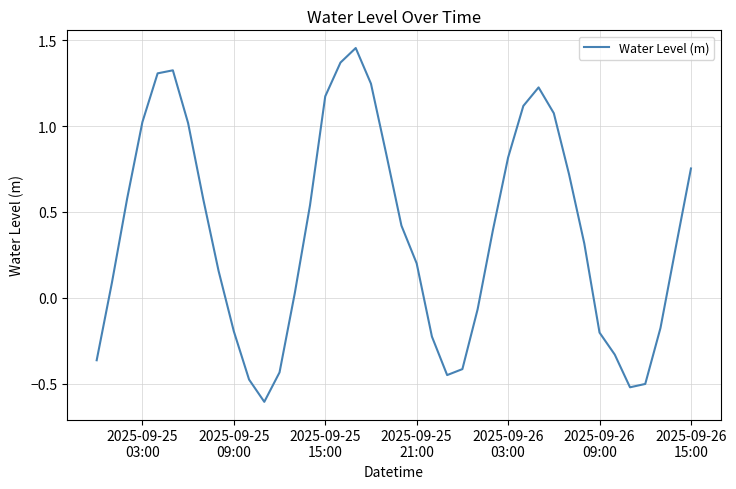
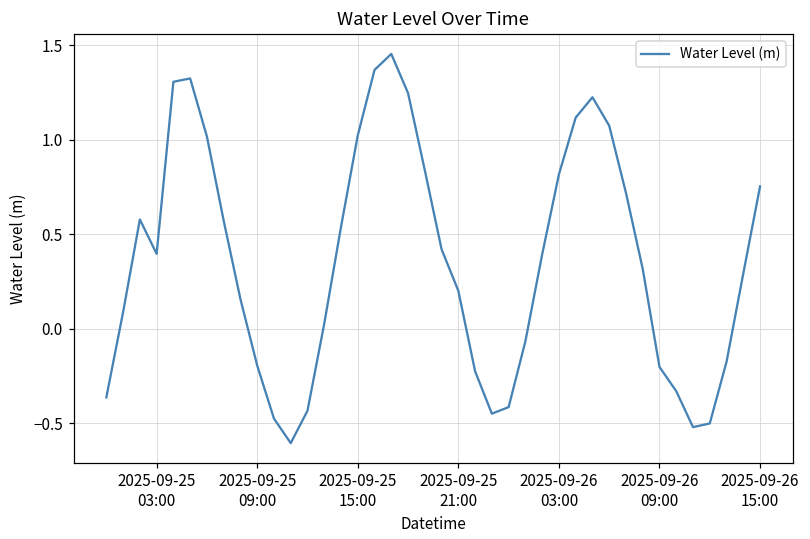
  {
-   "2025-09-25 03:00": 1.02,
+   "2025-09-25 03:00": 0.40,
    "2025-09-25 09:00": -0.20,
-   "2025-09-25 15:00": 1.17,
+   "2025-09-25 15:00": 1.02,
    "2025-09-25 21:00": 0.20,
    "2025-09-26 03:00": 0.82,
    "2025-09-26 09:00": -0.20,
    "2025-09-26 15:00": 0.75
  }
